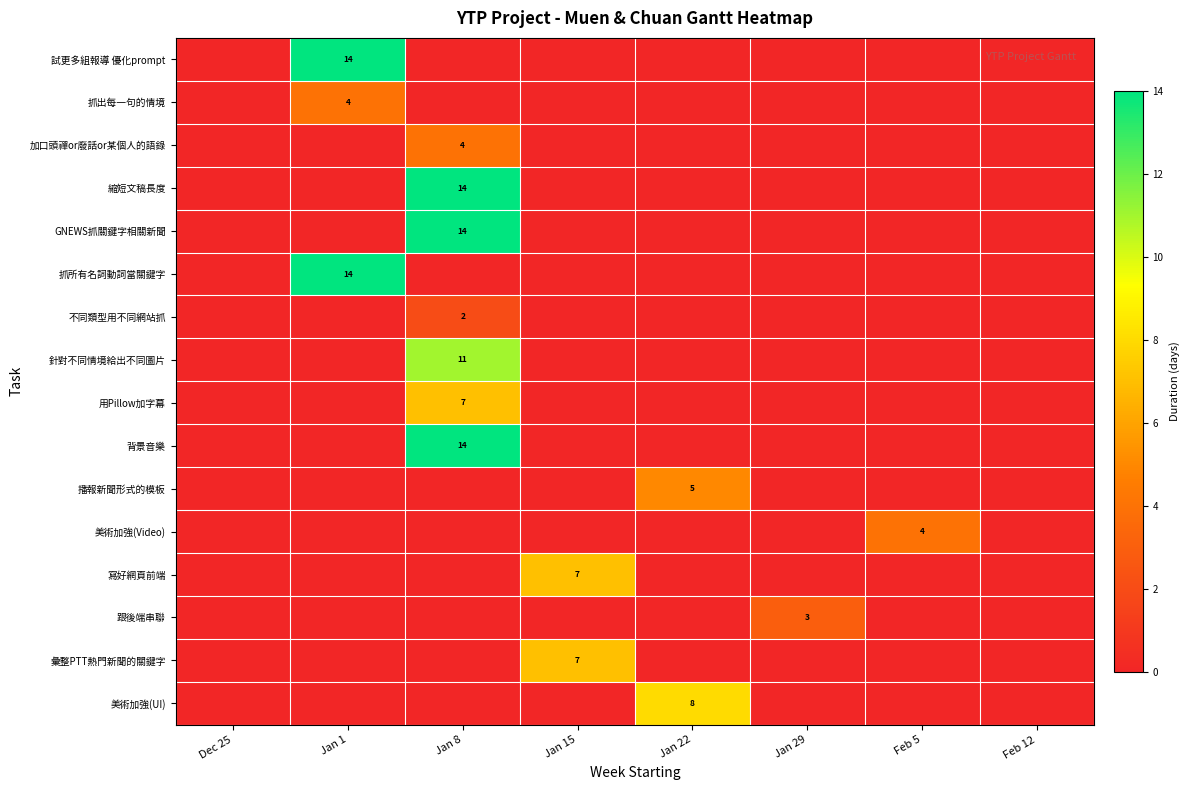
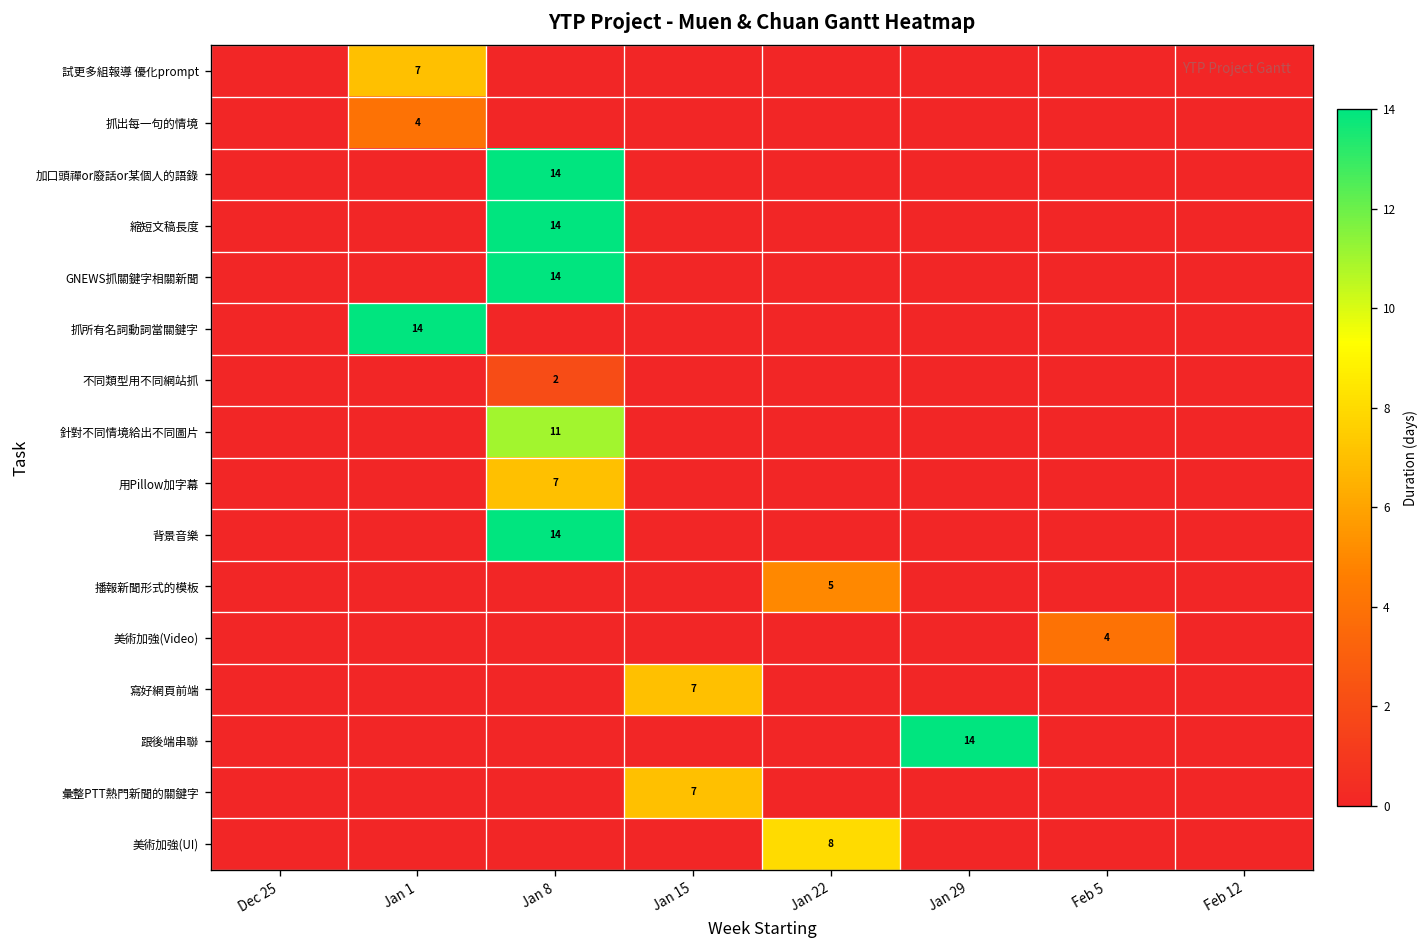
  {
    "試更多組報導 優化prompt": {
-     "Jan 1": 14
+     "Jan 1": 7
    },
    "抓出每一句的情境": {
      "Jan 1": 4
    },
    "加口頭禪or廢話or某個人的語錄": {
-     "Jan 8": 4
+     "Jan 8": 14
    },
    "縮短文稿長度": {
      "Jan 8": 14
    },
    "GNEWS抓關鍵字相關新聞": {
      "Jan 8": 14
    },
    "抓所有名詞動詞當關鍵字": {
      "Jan 1": 14
    },
    "不同類型用不同網站抓": {
      "Jan 8": 2
    },
    "針對不同情境給出不同圖片": {
      "Jan 8": 11
    },
    "用Pillow加字幕": {
      "Jan 8": 7
    },
    "背景音樂": {
      "Jan 8": 14
    },
    "播報新聞形式的模板": {
      "Jan 22": 5
    },
    "美術加強(Video)": {
      "Feb 5": 4
    },
    "寫好網頁前端": {
      "Jan 15": 7
    },
    "跟後端串聯": {
-     "Jan 29": 3
+     "Jan 29": 14
    },
    "彙整PTT熱門新聞的關鍵字": {
      "Jan 15": 7
    },
    "美術加強(UI)": {
      "Jan 22": 8
    }
  }
